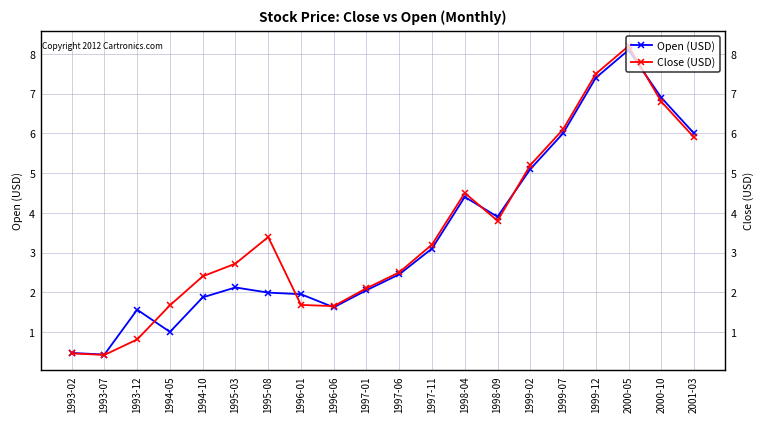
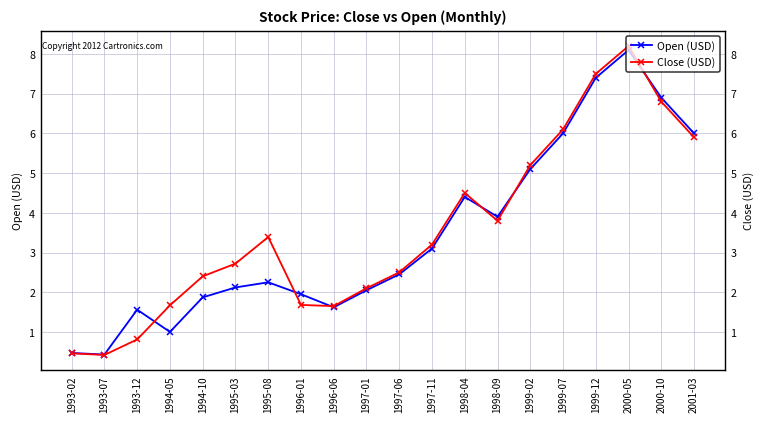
  {
    "Open (USD)": {
      "1993-12": 1.6,
      "1994-05": 1.0,
      "1994-10": 1.9,
      "1995-03": 2.1,
-     "1995-08": 2.0,
+     "1995-08": 2.3,
      "1996-01": 2.0,
      "1997-11": 3.1,
      "1998-04": 4.4,
      "1998-09": 3.9,
      "1999-02": 5.1,
      "1999-07": 6.0,
      "1999-12": 7.4,
      "2000-10": 6.9,
      "2001-03": 6.0
    },
    "Close (USD)": {
      "1993-12": 0.8,
      "1994-05": 1.7,
      "1994-10": 2.4,
      "1995-03": 2.7,
      "1995-08": 3.4,
      "1996-01": 1.7,
      "1997-11": 3.2,
      "1998-04": 4.5,
      "1998-09": 3.8,
      "1999-02": 5.2,
      "1999-07": 6.1,
      "1999-12": 7.5,
      "2000-10": 6.8,
      "2001-03": 5.9
    }
  }
